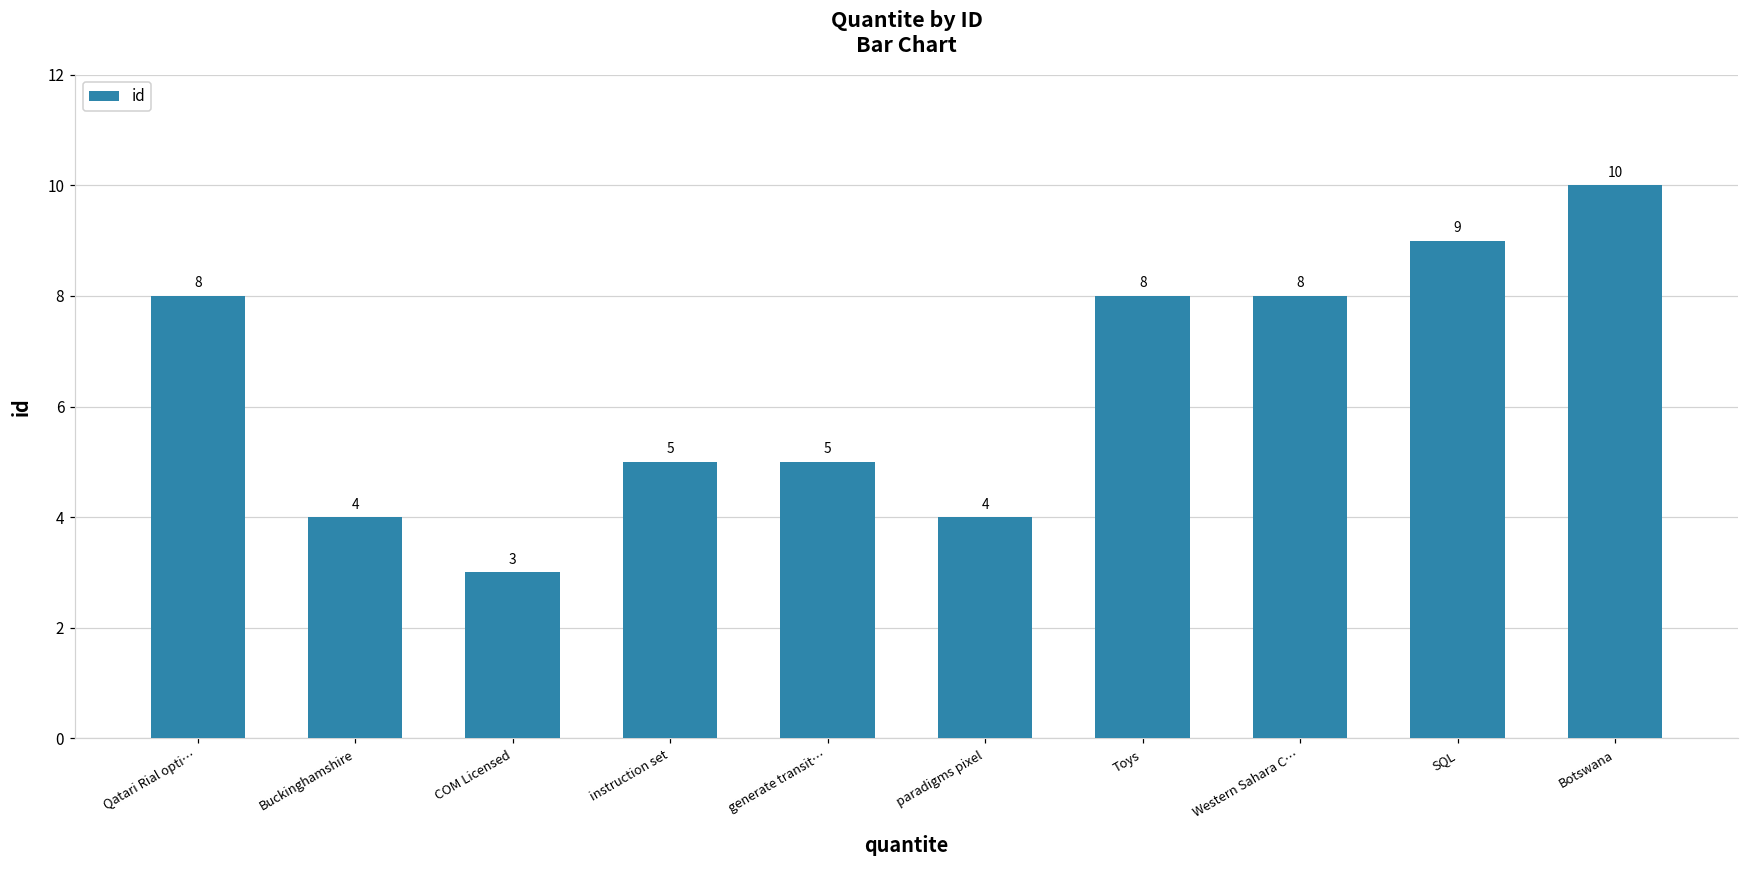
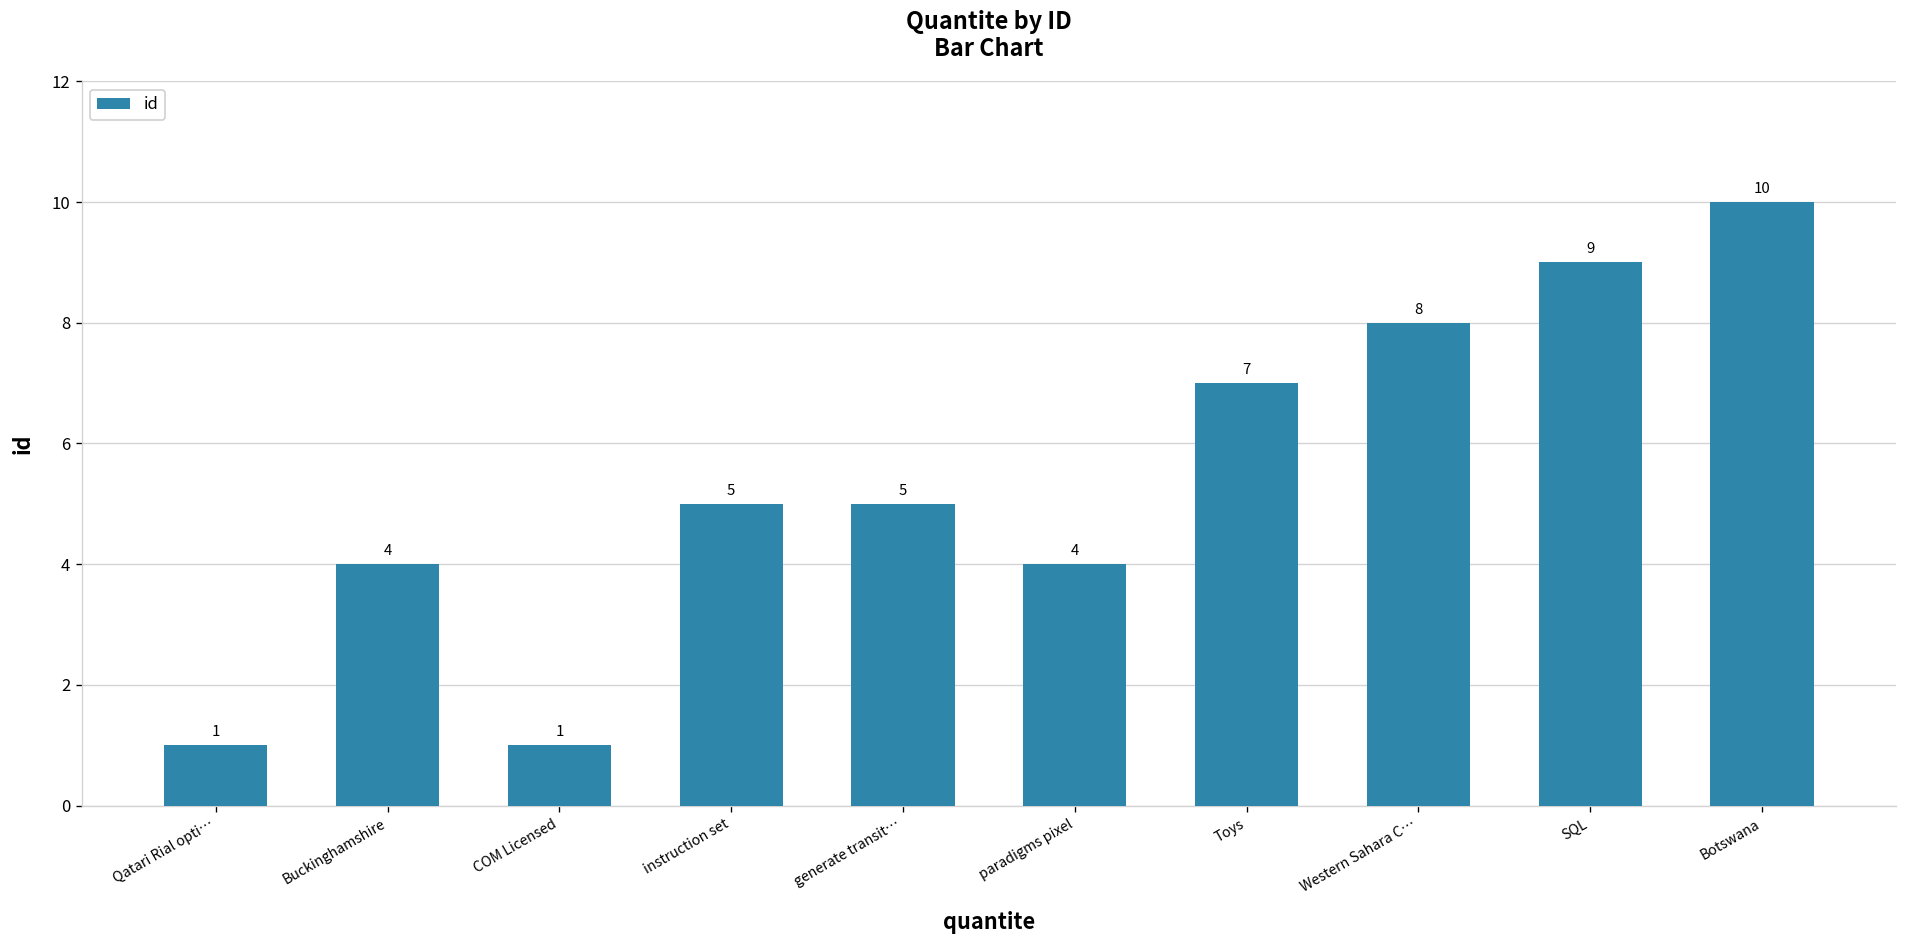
  {
-   "Qatari Rial opti…": 8,
+   "Qatari Rial opti…": 1,
    "Buckinghamshire": 4,
-   "COM Licensed": 3,
+   "COM Licensed": 1,
    "instruction set": 5,
    "generate transit…": 5,
    "paradigms pixel": 4,
-   "Toys": 8,
+   "Toys": 7,
    "Western Sahara C…": 8,
    "SQL": 9,
    "Botswana": 10
  }
